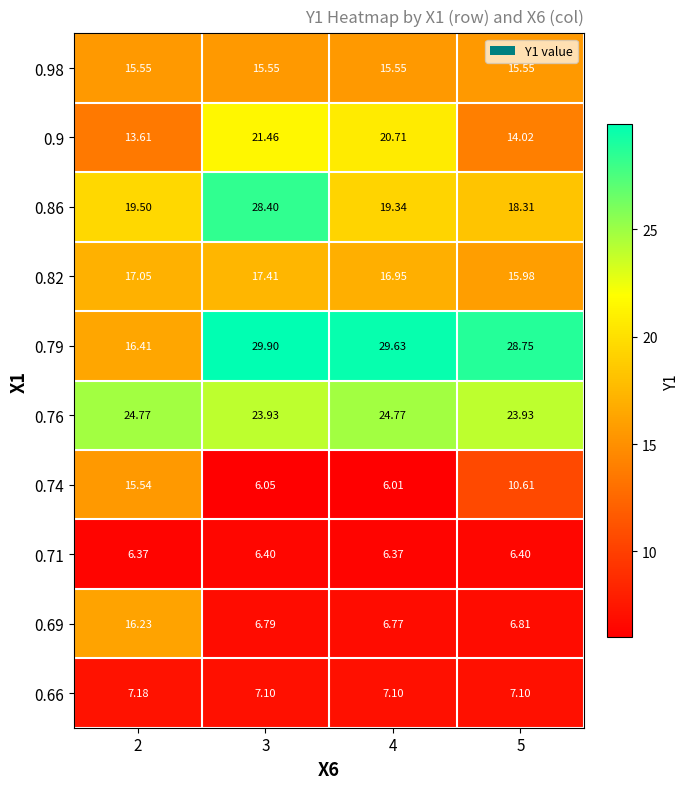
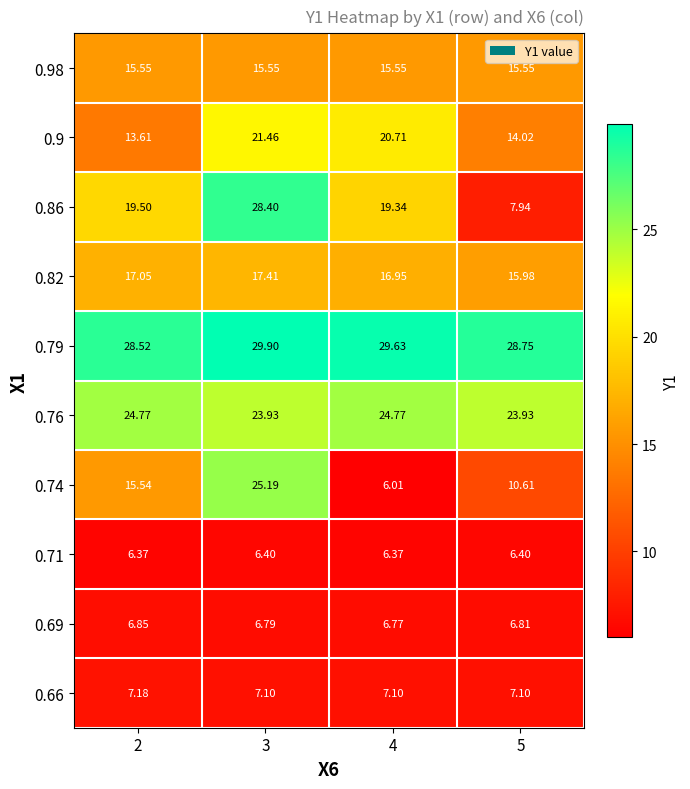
  {
    "0.98": {
      "2": 15.55,
      "3": 15.55,
      "4": 15.55,
      "5": 15.55
    },
    "0.9": {
      "2": 13.61,
      "3": 21.46,
      "4": 20.71,
      "5": 14.02
    },
    "0.86": {
      "2": 19.50,
      "3": 28.40,
      "4": 19.34,
-     "5": 18.31
+     "5": 7.94
    },
    "0.82": {
      "2": 17.05,
      "3": 17.41,
      "4": 16.95,
      "5": 15.98
    },
    "0.79": {
-     "2": 16.41,
+     "2": 28.52,
      "3": 29.90,
      "4": 29.63,
      "5": 28.75
    },
    "0.76": {
      "2": 24.77,
      "3": 23.93,
      "4": 24.77,
      "5": 23.93
    },
    "0.74": {
      "2": 15.54,
-     "3": 6.05,
+     "3": 25.19,
      "4": 6.01,
      "5": 10.61
    },
    "0.71": {
      "2": 6.37,
      "3": 6.40,
      "4": 6.37,
      "5": 6.40
    },
    "0.69": {
-     "2": 16.23,
+     "2": 6.85,
      "3": 6.79,
      "4": 6.77,
      "5": 6.81
    },
    "0.66": {
      "2": 7.18,
      "3": 7.10,
      "4": 7.10,
      "5": 7.10
    }
  }
